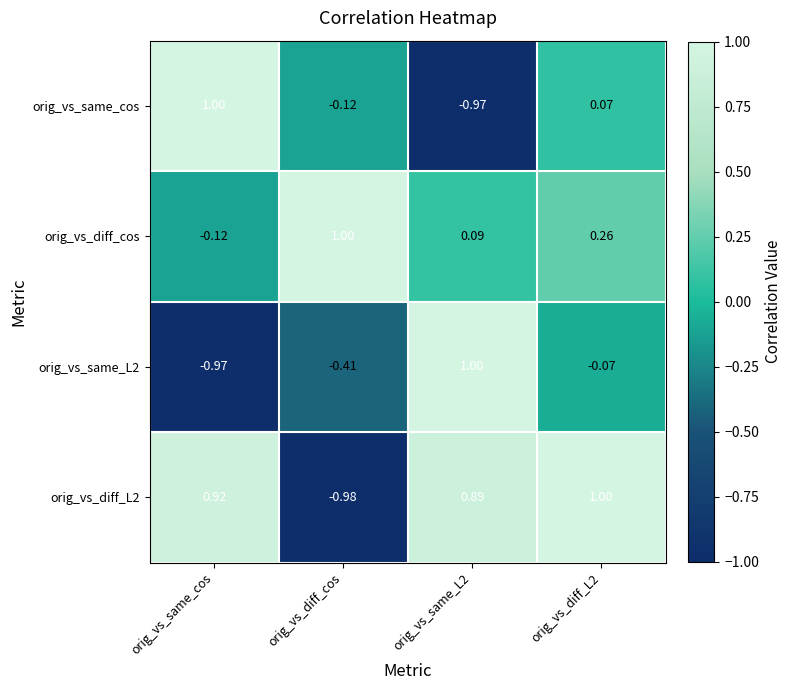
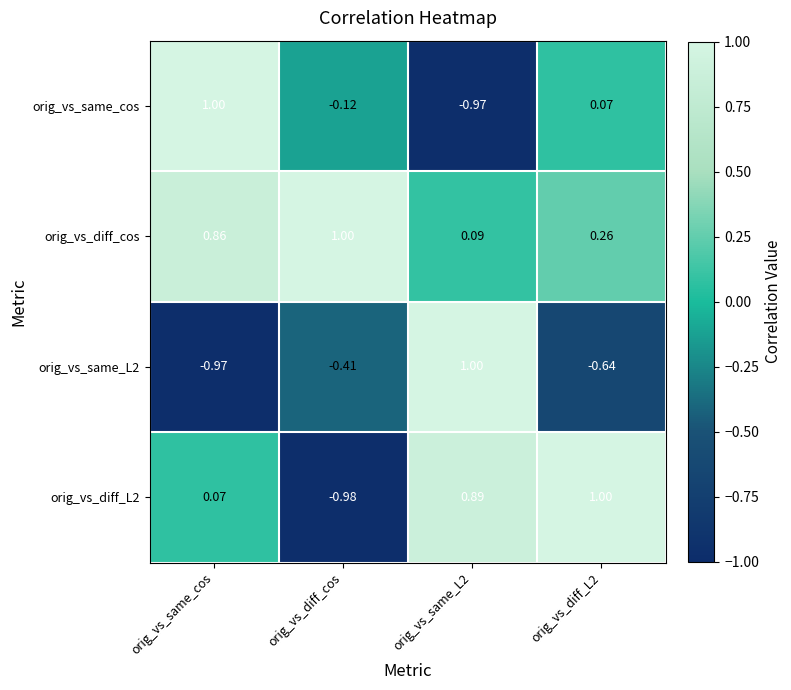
  {
    "orig_vs_same_cos": {
      "orig_vs_diff_cos": -0.12,
      "orig_vs_same_L2": -0.97,
      "orig_vs_diff_L2": 0.07
    },
    "orig_vs_diff_cos": {
-     "orig_vs_same_cos": -0.12,
+     "orig_vs_same_cos": 0.86,
      "orig_vs_same_L2": 0.09,
      "orig_vs_diff_L2": 0.26
    },
    "orig_vs_same_L2": {
      "orig_vs_same_cos": -0.97,
      "orig_vs_diff_cos": -0.41,
-     "orig_vs_diff_L2": -0.07
+     "orig_vs_diff_L2": -0.64
    },
    "orig_vs_diff_L2": {
-     "orig_vs_same_cos": 0.92,
+     "orig_vs_same_cos": 0.07,
      "orig_vs_diff_cos": -0.98,
      "orig_vs_same_L2": 0.89
    }
  }
